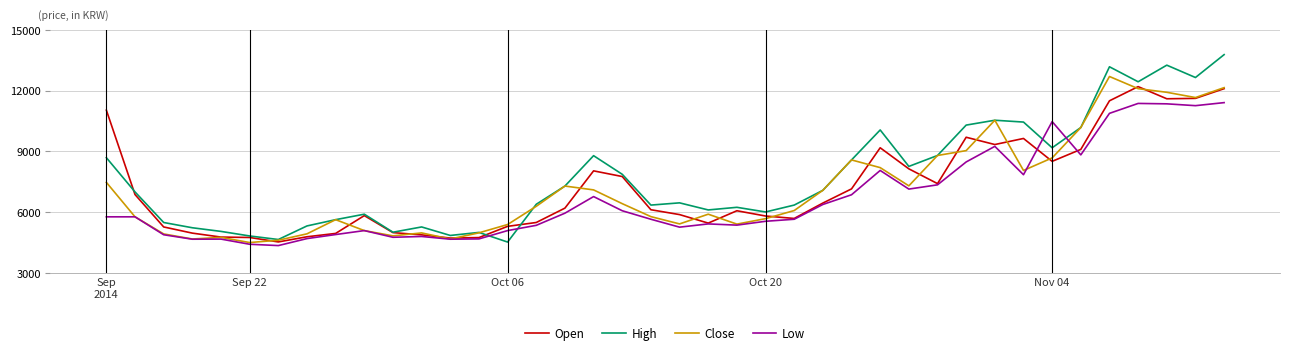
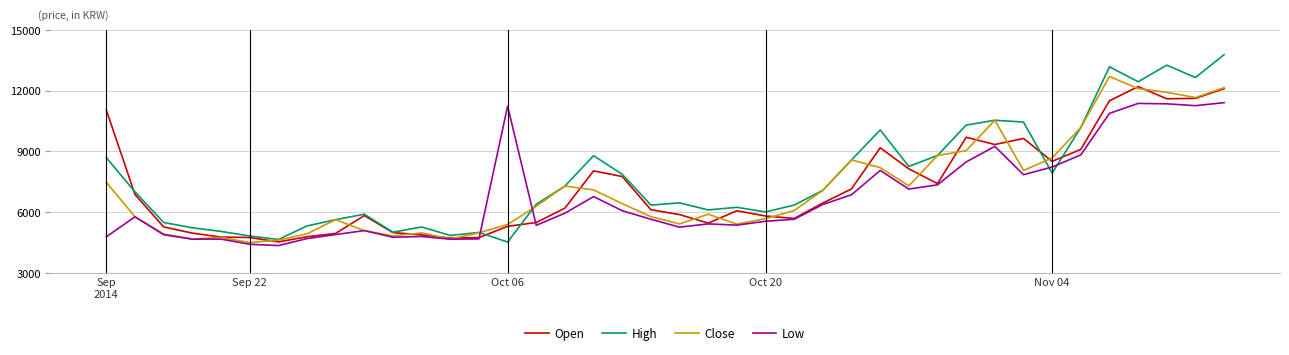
  {
    "Open": {
      "Sep 2014": 11000,
      "Oct 20": 5800,
      "Nov 04": 8500
    },
    "High": {
      "Sep 2014": 8700,
      "Oct 06": 4500,
      "Oct 20": 6000,
-     "Nov 04": 9200
+     "Nov 04": 7900
    },
    "Close": {
      "Sep 2014": 7500,
      "Oct 20": 5700,
      "Nov 04": 8700
    },
    "Low": {
-     "Sep 2014": 5800,
-     "Oct 06": 5100,
+     "Sep 2014": 4800,
+     "Oct 06": 11200,
      "Oct 20": 5600,
-     "Nov 04": 10500
+     "Nov 04": 8200
    }
  }
